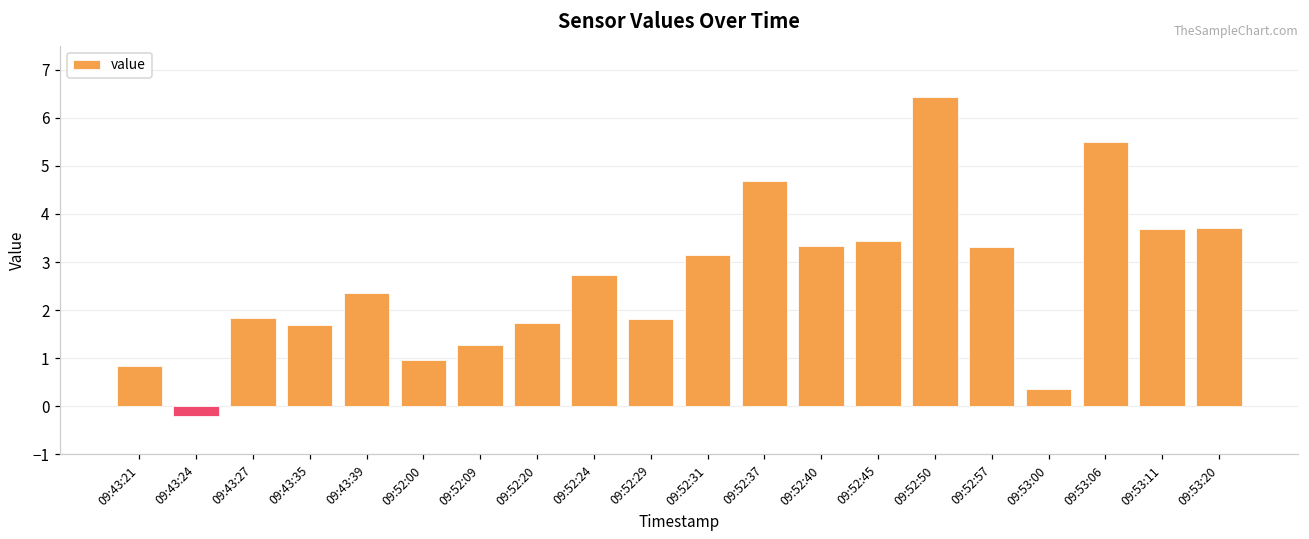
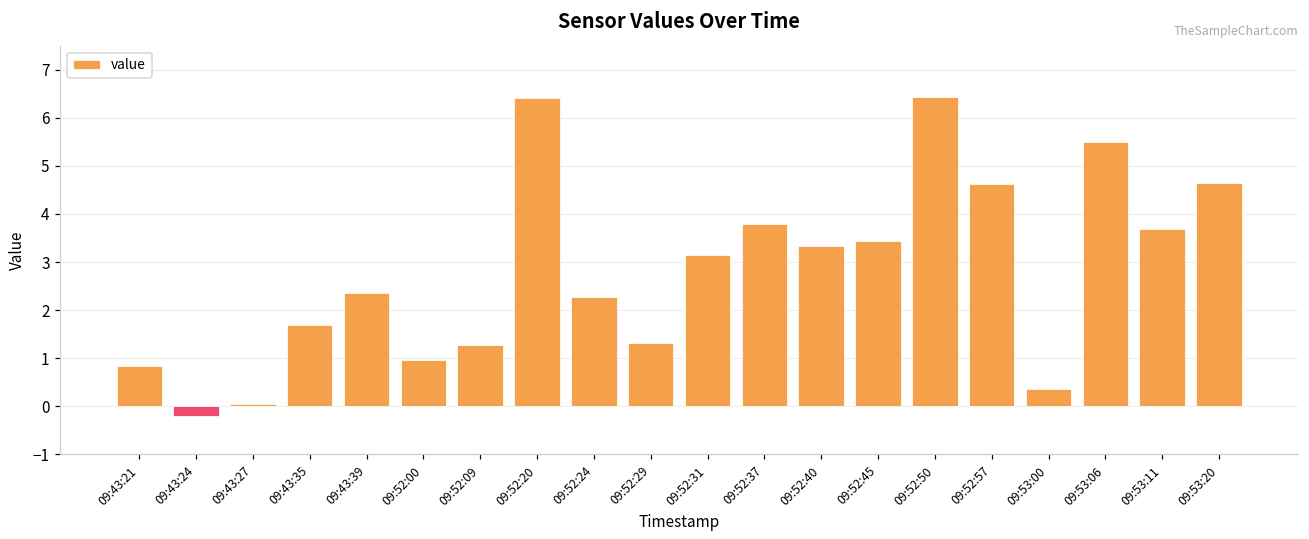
  {
    "09:43:21": 0.8,
    "09:43:24": -0.2,
-   "09:43:27": 1.8,
+   "09:43:27": 0.1,
    "09:43:35": 1.7,
    "09:43:39": 2.4,
    "09:52:00": 1.0,
    "09:52:09": 1.3,
-   "09:52:20": 1.7,
-   "09:52:24": 2.7,
-   "09:52:29": 1.8,
+   "09:52:20": 6.4,
+   "09:52:24": 2.3,
+   "09:52:29": 1.3,
    "09:52:31": 3.2,
-   "09:52:37": 4.7,
+   "09:52:37": 3.8,
    "09:52:40": 3.3,
    "09:52:45": 3.4,
    "09:52:50": 6.4,
-   "09:52:57": 3.3,
+   "09:52:57": 4.6,
    "09:53:00": 0.4,
    "09:53:06": 5.5,
    "09:53:11": 3.7,
-   "09:53:20": 3.7
+   "09:53:20": 4.6
  }
